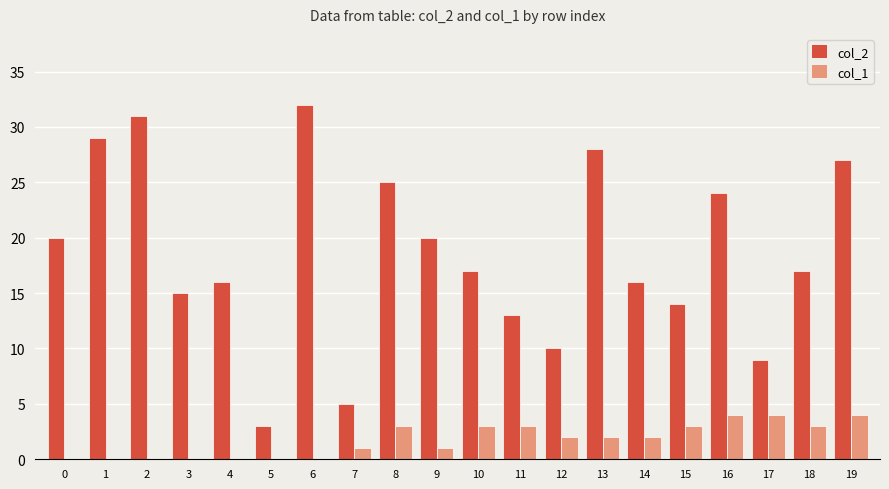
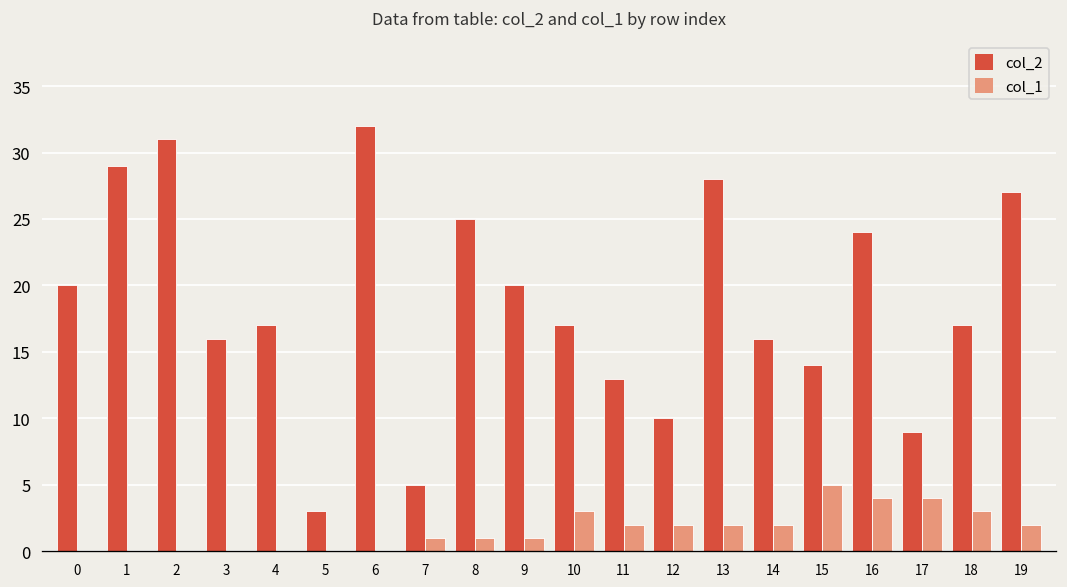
  {
    "col_2": {
      "0": 20,
      "1": 29,
      "2": 31,
-     "3": 15,
-     "4": 16,
+     "3": 16,
+     "4": 17,
      "5": 3,
      "6": 32,
      "7": 5,
      "8": 25,
      "9": 20,
      "10": 17,
      "11": 13,
      "12": 10,
      "13": 28,
      "14": 16,
      "15": 14,
      "16": 24,
      "17": 9,
      "18": 17,
      "19": 27
    },
    "col_1": {
      "0": 0,
      "1": 0,
      "2": 0,
      "3": 0,
      "4": 0,
      "5": 0,
      "6": 0,
      "7": 1,
-     "8": 3,
+     "8": 1,
      "9": 1,
      "10": 3,
-     "11": 3,
+     "11": 2,
      "12": 2,
      "13": 2,
      "14": 2,
-     "15": 3,
+     "15": 5,
      "16": 4,
      "17": 4,
      "18": 3,
-     "19": 4
+     "19": 2
    }
  }
